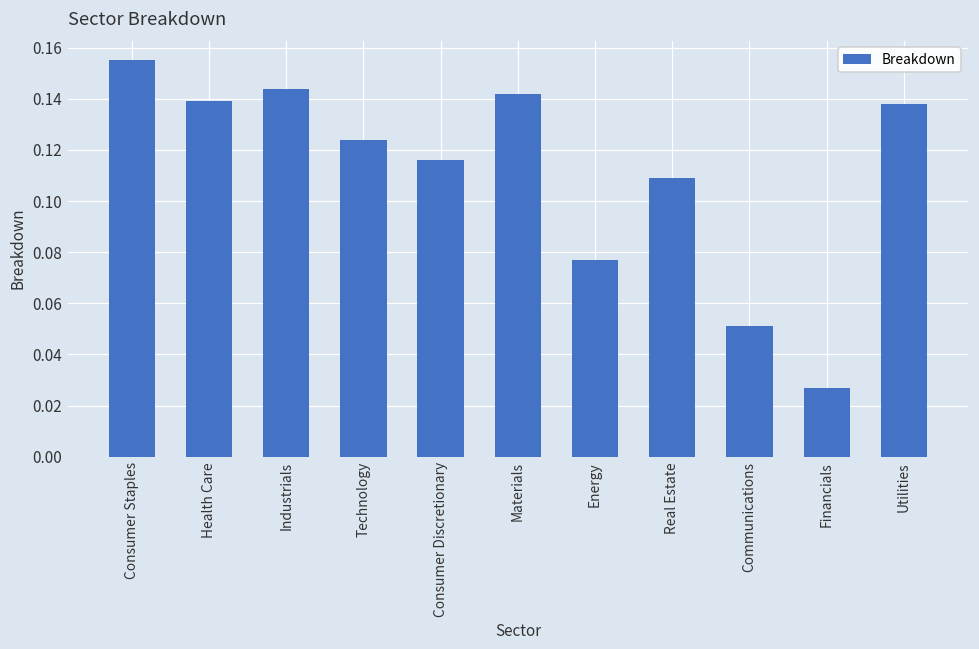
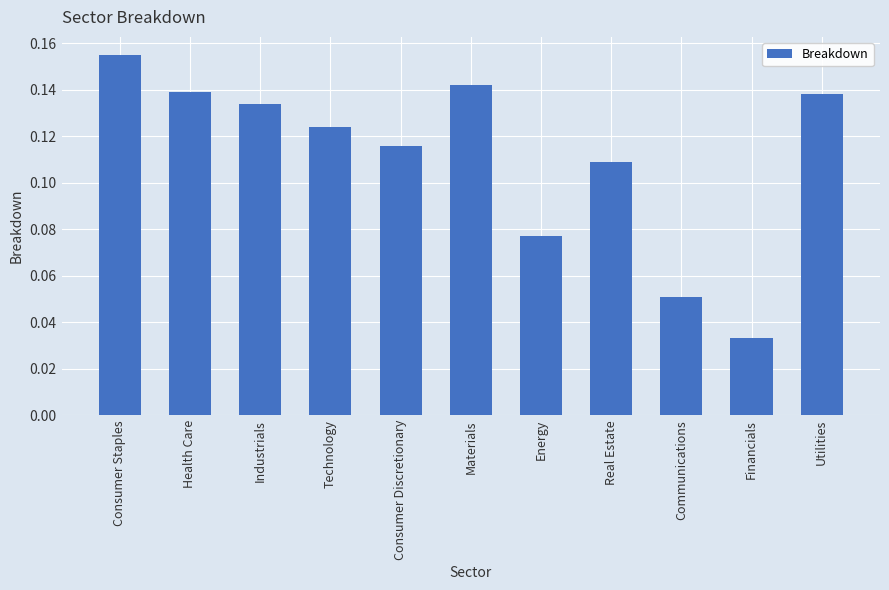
  {
    "Consumer Staples": 0.155,
    "Health Care": 0.139,
-   "Industrials": 0.144,
+   "Industrials": 0.134,
    "Technology": 0.124,
    "Consumer Discretionary": 0.116,
    "Materials": 0.142,
    "Energy": 0.077,
    "Real Estate": 0.109,
    "Communications": 0.051,
-   "Financials": 0.027,
+   "Financials": 0.033,
    "Utilities": 0.138
  }
